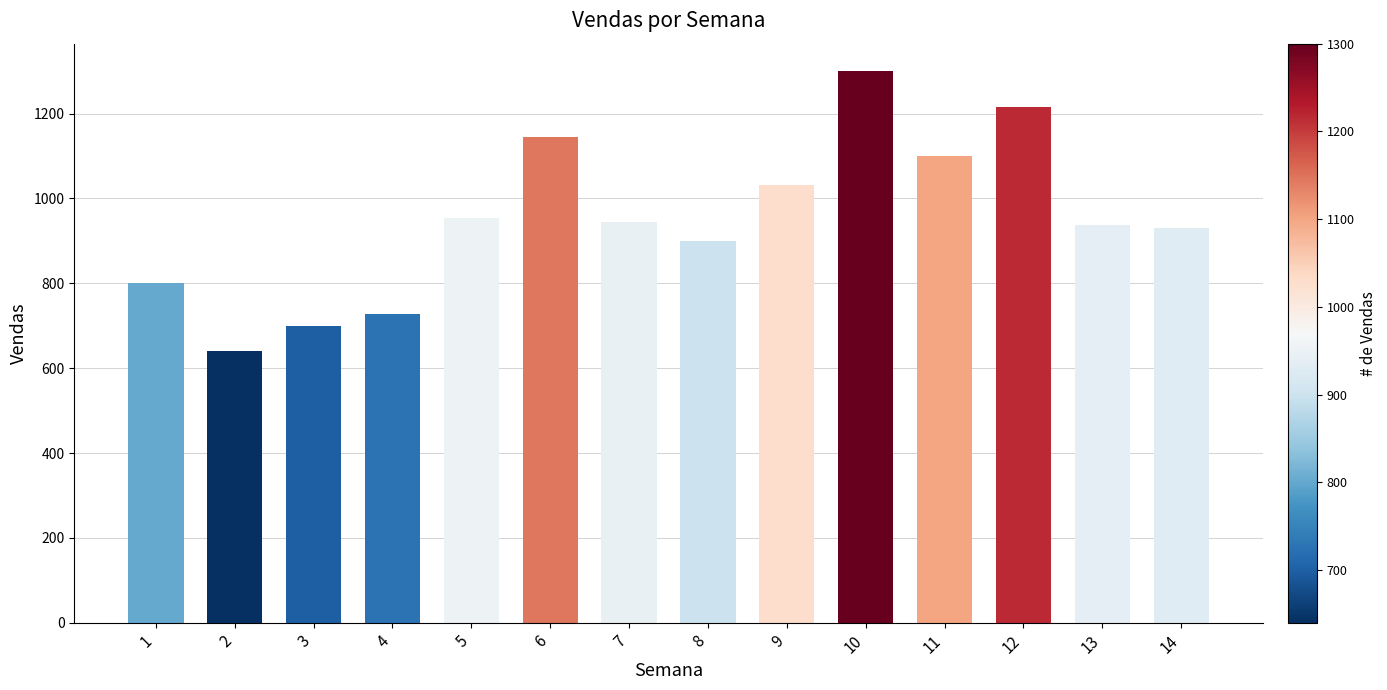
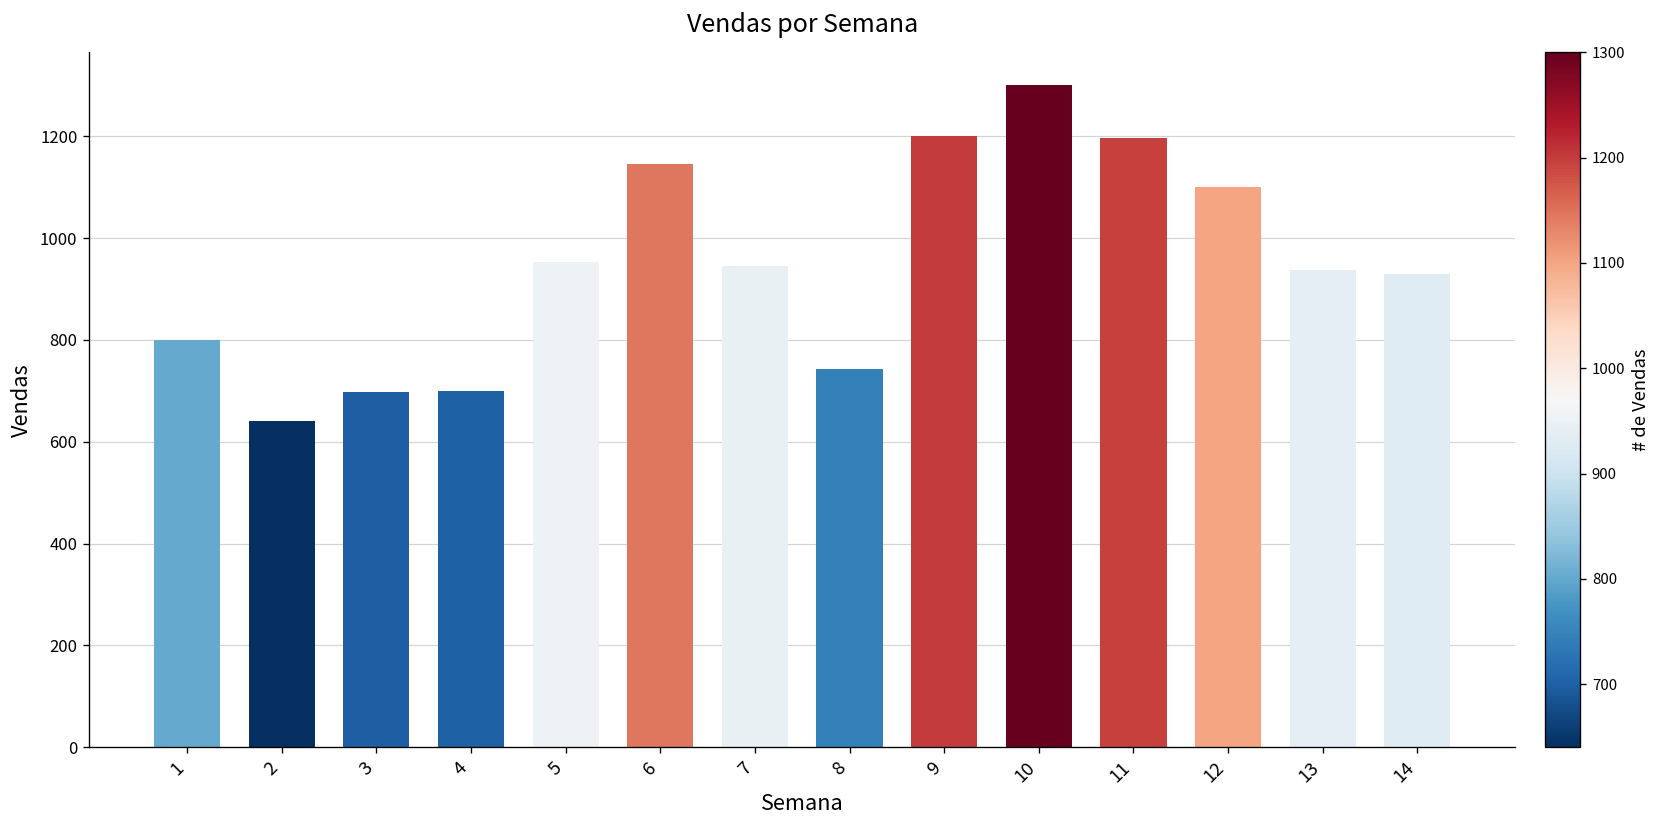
  {
    "1": 800,
    "2": 640,
    "3": 700,
-   "4": 730,
+   "4": 700,
    "5": 950,
    "6": 1150,
    "7": 950,
-   "8": 900,
-   "9": 1030,
+   "8": 740,
+   "9": 1200,
    "10": 1300,
-   "11": 1100,
-   "12": 1220,
+   "11": 1200,
+   "12": 1100,
    "13": 940,
    "14": 930
  }
